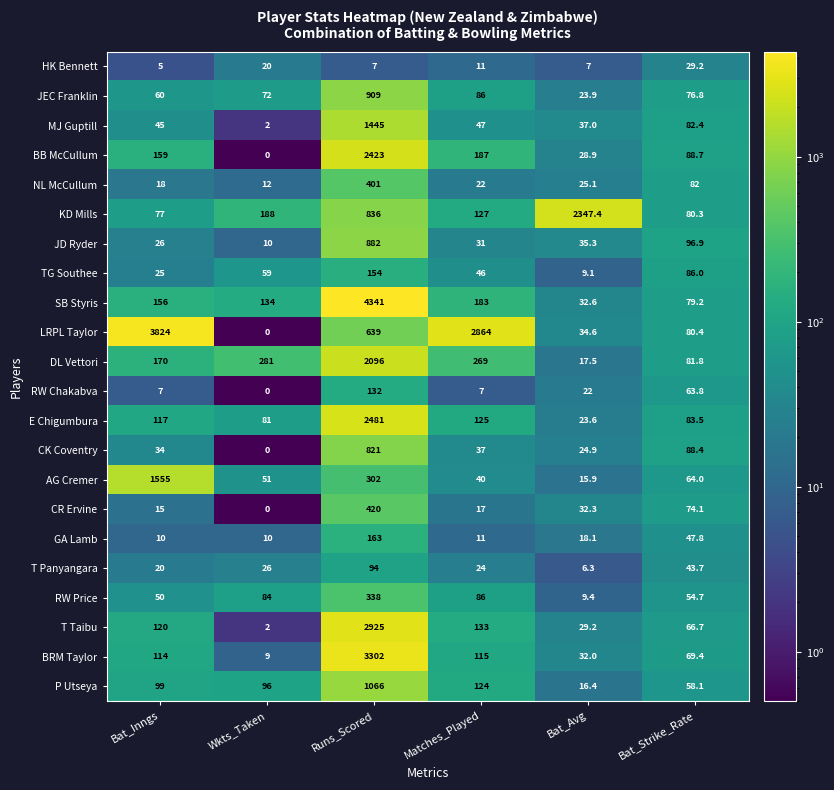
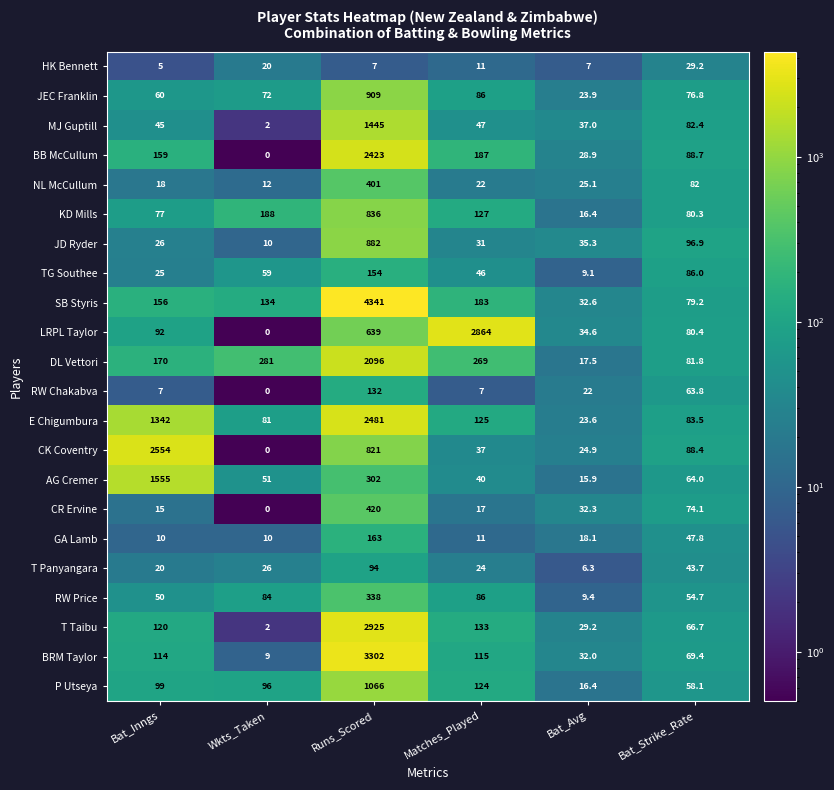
  {
    "HK Bennett": {
      "Bat_Inngs": 5,
      "Wkts_Taken": 20,
      "Runs_Scored": 7,
      "Matches_Played": 11,
      "Bat_Avg": 7,
      "Bat_Strike_Rate": 29.2
    },
    "JEC Franklin": {
      "Bat_Inngs": 60,
      "Wkts_Taken": 72,
      "Runs_Scored": 909,
      "Matches_Played": 86,
      "Bat_Avg": 23.9,
      "Bat_Strike_Rate": 76.8
    },
    "MJ Guptill": {
      "Bat_Inngs": 45,
      "Wkts_Taken": 2,
      "Runs_Scored": 1445,
      "Matches_Played": 47,
      "Bat_Avg": 37.0,
      "Bat_Strike_Rate": 82.4
    },
    "BB McCullum": {
      "Bat_Inngs": 159,
      "Wkts_Taken": 0,
      "Runs_Scored": 2423,
      "Matches_Played": 187,
      "Bat_Avg": 28.9,
      "Bat_Strike_Rate": 88.7
    },
    "NL McCullum": {
      "Bat_Inngs": 18,
      "Wkts_Taken": 12,
      "Runs_Scored": 401,
      "Matches_Played": 22,
      "Bat_Avg": 25.1,
      "Bat_Strike_Rate": 82
    },
    "KD Mills": {
      "Bat_Inngs": 77,
      "Wkts_Taken": 188,
      "Runs_Scored": 836,
      "Matches_Played": 127,
-     "Bat_Avg": 2347.4,
+     "Bat_Avg": 16.4,
      "Bat_Strike_Rate": 80.3
    },
    "JD Ryder": {
      "Bat_Inngs": 26,
      "Wkts_Taken": 10,
      "Runs_Scored": 882,
      "Matches_Played": 31,
      "Bat_Avg": 35.3,
      "Bat_Strike_Rate": 96.9
    },
    "TG Southee": {
      "Bat_Inngs": 25,
      "Wkts_Taken": 59,
      "Runs_Scored": 154,
      "Matches_Played": 46,
      "Bat_Avg": 9.1,
      "Bat_Strike_Rate": 86.0
    },
    "SB Styris": {
      "Bat_Inngs": 156,
      "Wkts_Taken": 134,
      "Runs_Scored": 4341,
      "Matches_Played": 183,
      "Bat_Avg": 32.6,
      "Bat_Strike_Rate": 79.2
    },
    "LRPL Taylor": {
-     "Bat_Inngs": 3824,
+     "Bat_Inngs": 92,
      "Wkts_Taken": 0,
      "Runs_Scored": 639,
      "Matches_Played": 2864,
      "Bat_Avg": 34.6,
      "Bat_Strike_Rate": 80.4
    },
    "DL Vettori": {
      "Bat_Inngs": 170,
      "Wkts_Taken": 281,
      "Runs_Scored": 2096,
      "Matches_Played": 269,
      "Bat_Avg": 17.5,
      "Bat_Strike_Rate": 81.8
    },
    "RW Chakabva": {
      "Bat_Inngs": 7,
      "Wkts_Taken": 0,
      "Runs_Scored": 132,
      "Matches_Played": 7,
      "Bat_Avg": 22,
      "Bat_Strike_Rate": 63.8
    },
    "E Chigumbura": {
-     "Bat_Inngs": 117,
+     "Bat_Inngs": 1342,
      "Wkts_Taken": 81,
      "Runs_Scored": 2481,
      "Matches_Played": 125,
      "Bat_Avg": 23.6,
      "Bat_Strike_Rate": 83.5
    },
    "CK Coventry": {
-     "Bat_Inngs": 34,
+     "Bat_Inngs": 2554,
      "Wkts_Taken": 0,
      "Runs_Scored": 821,
      "Matches_Played": 37,
      "Bat_Avg": 24.9,
      "Bat_Strike_Rate": 88.4
    },
    "AG Cremer": {
      "Bat_Inngs": 1555,
      "Wkts_Taken": 51,
      "Runs_Scored": 302,
      "Matches_Played": 40,
      "Bat_Avg": 15.9,
      "Bat_Strike_Rate": 64.0
    },
    "CR Ervine": {
      "Bat_Inngs": 15,
      "Wkts_Taken": 0,
      "Runs_Scored": 420,
      "Matches_Played": 17,
      "Bat_Avg": 32.3,
      "Bat_Strike_Rate": 74.1
    },
    "GA Lamb": {
      "Bat_Inngs": 10,
      "Wkts_Taken": 10,
      "Runs_Scored": 163,
      "Matches_Played": 11,
      "Bat_Avg": 18.1,
      "Bat_Strike_Rate": 47.8
    },
    "T Panyangara": {
      "Bat_Inngs": 20,
      "Wkts_Taken": 26,
      "Runs_Scored": 94,
      "Matches_Played": 24,
      "Bat_Avg": 6.3,
      "Bat_Strike_Rate": 43.7
    },
    "RW Price": {
      "Bat_Inngs": 50,
      "Wkts_Taken": 84,
      "Runs_Scored": 338,
      "Matches_Played": 86,
      "Bat_Avg": 9.4,
      "Bat_Strike_Rate": 54.7
    },
    "T Taibu": {
      "Bat_Inngs": 120,
      "Wkts_Taken": 2,
      "Runs_Scored": 2925,
      "Matches_Played": 133,
      "Bat_Avg": 29.2,
      "Bat_Strike_Rate": 66.7
    },
    "BRM Taylor": {
      "Bat_Inngs": 114,
      "Wkts_Taken": 9,
      "Runs_Scored": 3302,
      "Matches_Played": 115,
      "Bat_Avg": 32.0,
      "Bat_Strike_Rate": 69.4
    },
    "P Utseya": {
      "Bat_Inngs": 99,
      "Wkts_Taken": 96,
      "Runs_Scored": 1066,
      "Matches_Played": 124,
      "Bat_Avg": 16.4,
      "Bat_Strike_Rate": 58.1
    }
  }
